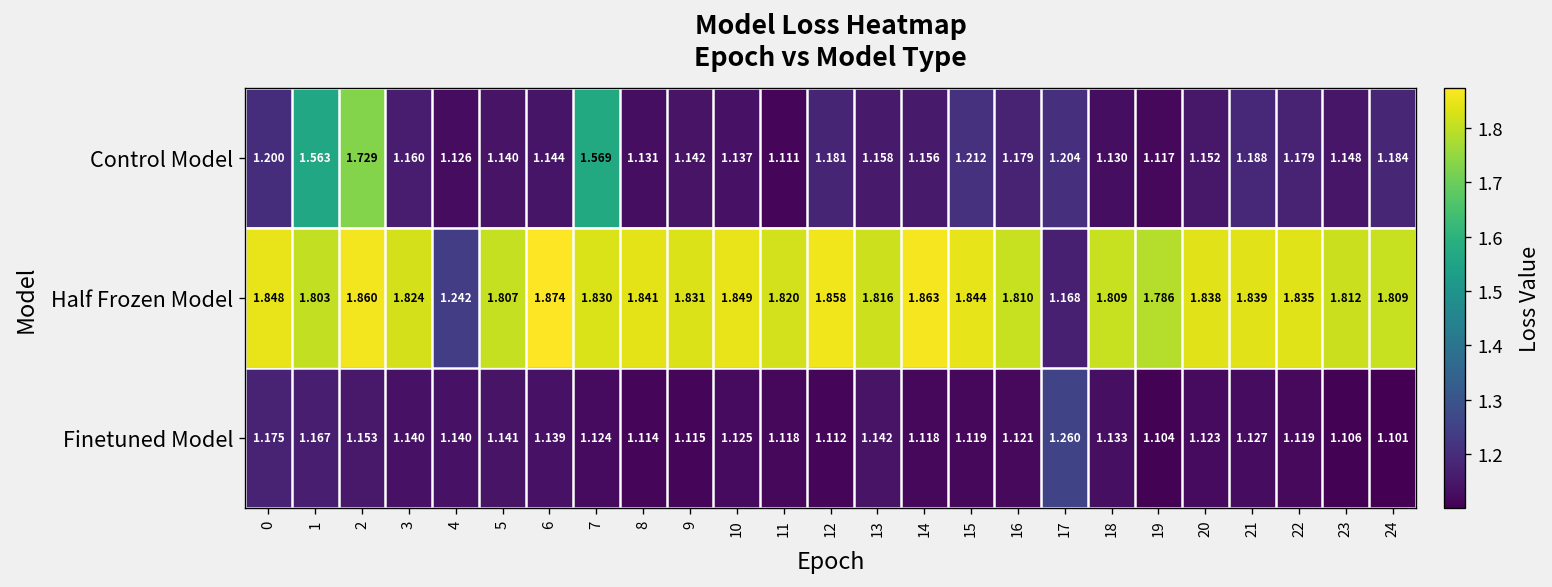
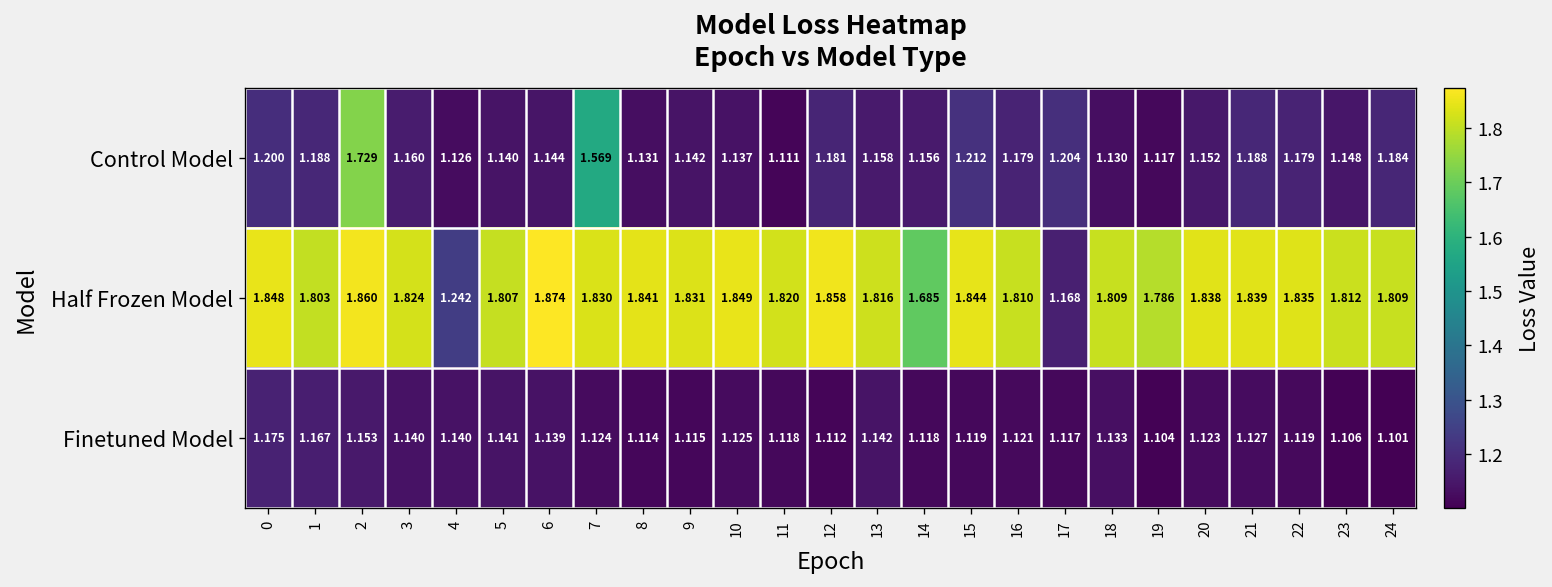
  {
    "Control Model": {
      "0": 1.200,
-     "1": 1.563,
+     "1": 1.188,
      "2": 1.729,
      "3": 1.160,
      "4": 1.126,
      "5": 1.140,
      "6": 1.144,
      "7": 1.569,
      "8": 1.131,
      "9": 1.142,
      "10": 1.137,
      "11": 1.111,
      "12": 1.181,
      "13": 1.158,
      "14": 1.156,
      "15": 1.212,
      "16": 1.179,
      "17": 1.204,
      "18": 1.130,
      "19": 1.117,
      "20": 1.152,
      "21": 1.188,
      "22": 1.179,
      "23": 1.148,
      "24": 1.184
    },
    "Half Frozen Model": {
      "0": 1.848,
      "1": 1.803,
      "2": 1.860,
      "3": 1.824,
      "4": 1.242,
      "5": 1.807,
      "6": 1.874,
      "7": 1.830,
      "8": 1.841,
      "9": 1.831,
      "10": 1.849,
      "11": 1.820,
      "12": 1.858,
      "13": 1.816,
-     "14": 1.863,
+     "14": 1.685,
      "15": 1.844,
      "16": 1.810,
      "17": 1.168,
      "18": 1.809,
      "19": 1.786,
      "20": 1.838,
      "21": 1.839,
      "22": 1.835,
      "23": 1.812,
      "24": 1.809
    },
    "Finetuned Model": {
      "0": 1.175,
      "1": 1.167,
      "2": 1.153,
      "3": 1.140,
      "4": 1.140,
      "5": 1.141,
      "6": 1.139,
      "7": 1.124,
      "8": 1.114,
      "9": 1.115,
      "10": 1.125,
      "11": 1.118,
      "12": 1.112,
      "13": 1.142,
      "14": 1.118,
      "15": 1.119,
      "16": 1.121,
-     "17": 1.260,
+     "17": 1.117,
      "18": 1.133,
      "19": 1.104,
      "20": 1.123,
      "21": 1.127,
      "22": 1.119,
      "23": 1.106,
      "24": 1.101
    }
  }
